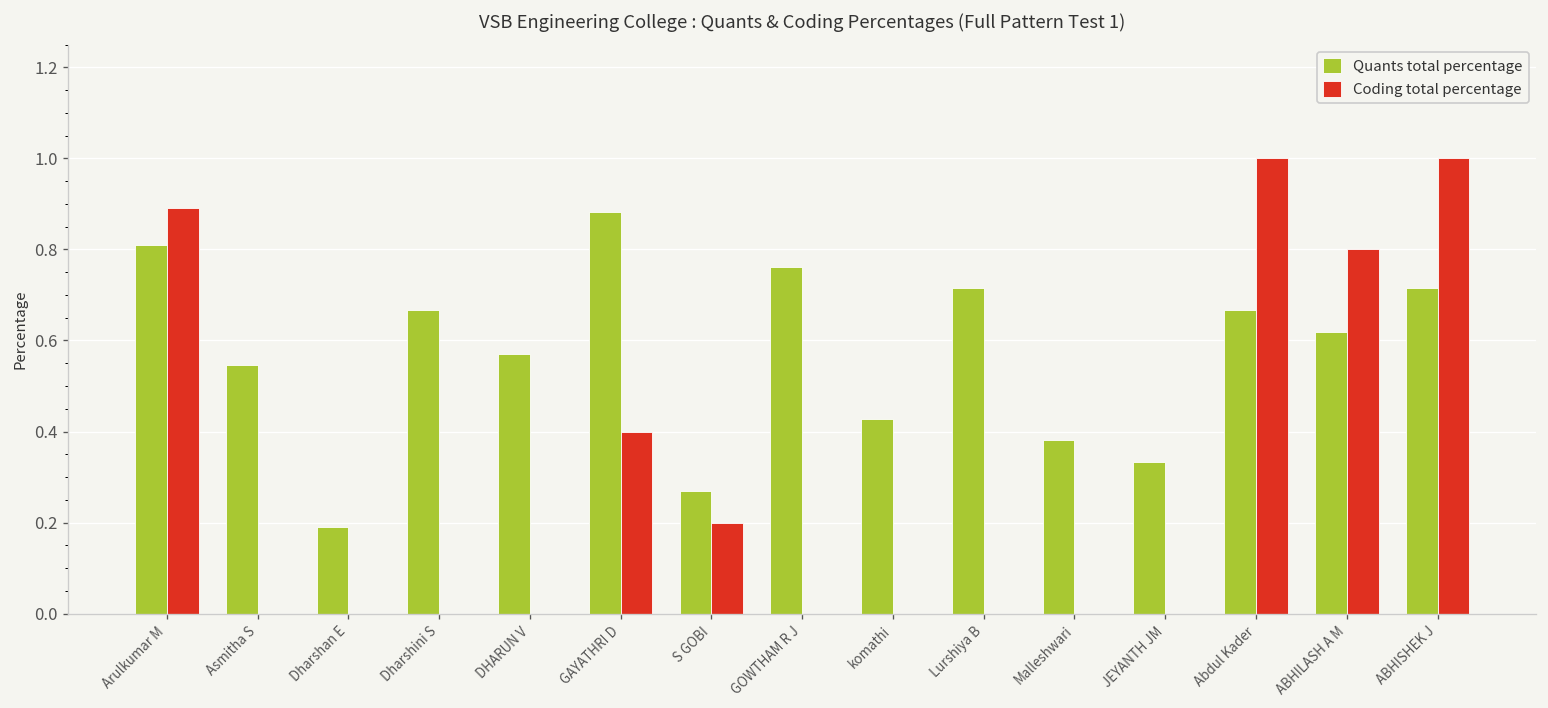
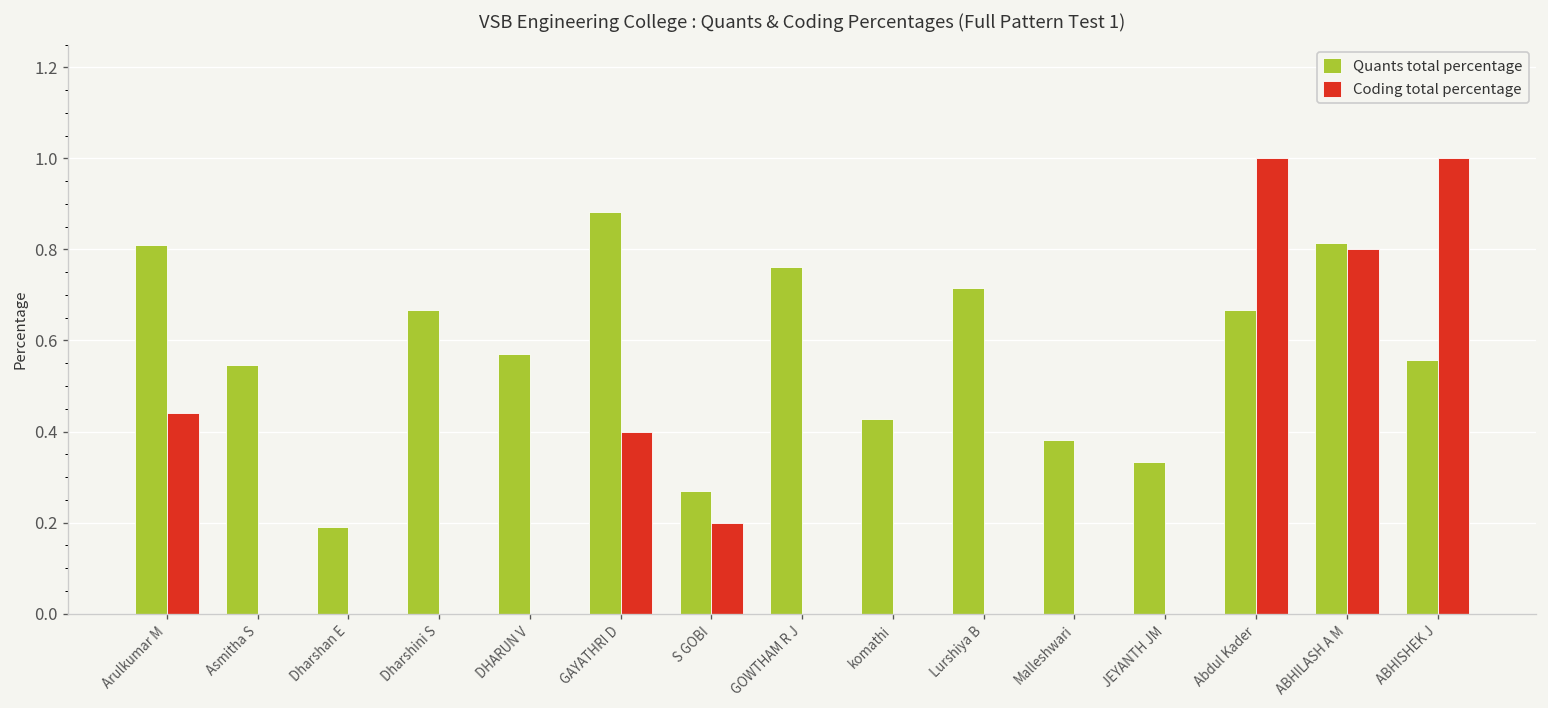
  {
    "Quants total percentage": {
      "Arulkumar M": 0.81,
      "Asmitha S": 0.55,
      "Dharshan E": 0.19,
      "Dharshini S": 0.67,
      "DHARUN V": 0.57,
      "GAYATHRI D": 0.88,
      "S GOBI": 0.27,
      "GOWTHAM R J": 0.76,
      "komathi": 0.43,
      "Lurshiya B": 0.71,
      "Malleshwari": 0.38,
      "JEYANTH JM": 0.33,
      "Abdul Kader": 0.67,
-     "ABHILASH A M": 0.62,
-     "ABHISHEK J": 0.71
+     "ABHILASH A M": 0.81,
+     "ABHISHEK J": 0.56
    },
    "Coding total percentage": {
-     "Arulkumar M": 0.89,
+     "Arulkumar M": 0.44,
      "Asmitha S": 0.00,
      "Dharshan E": 0.00,
      "Dharshini S": 0.00,
      "DHARUN V": 0.00,
      "GAYATHRI D": 0.40,
      "S GOBI": 0.20,
      "GOWTHAM R J": 0.00,
      "komathi": 0.00,
      "Lurshiya B": 0.00,
      "Malleshwari": 0.00,
      "JEYANTH JM": 0.00,
      "Abdul Kader": 1.00,
      "ABHILASH A M": 0.80,
      "ABHISHEK J": 1.00
    }
  }
